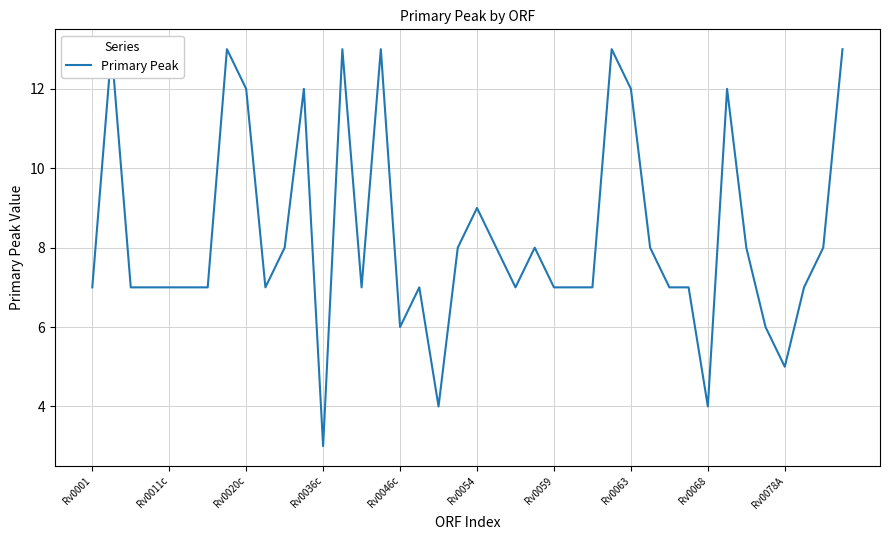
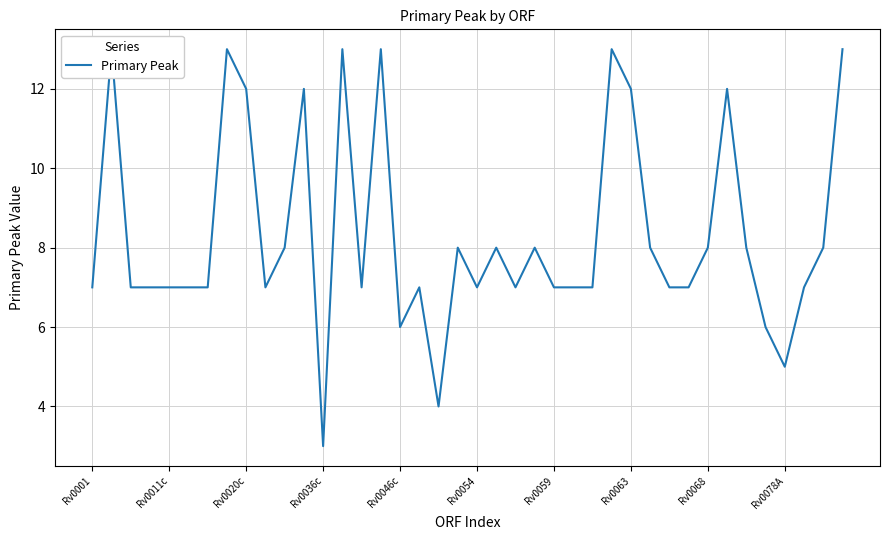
  {
    "Rv0001": 7,
    "Rv0011c": 7,
    "Rv0020c": 12,
    "Rv0036c": 3,
    "Rv0046c": 6,
-   "Rv0054": 9,
+   "Rv0054": 7,
    "Rv0059": 7,
    "Rv0063": 12,
-   "Rv0068": 4,
+   "Rv0068": 8,
    "Rv0078A": 5
  }
